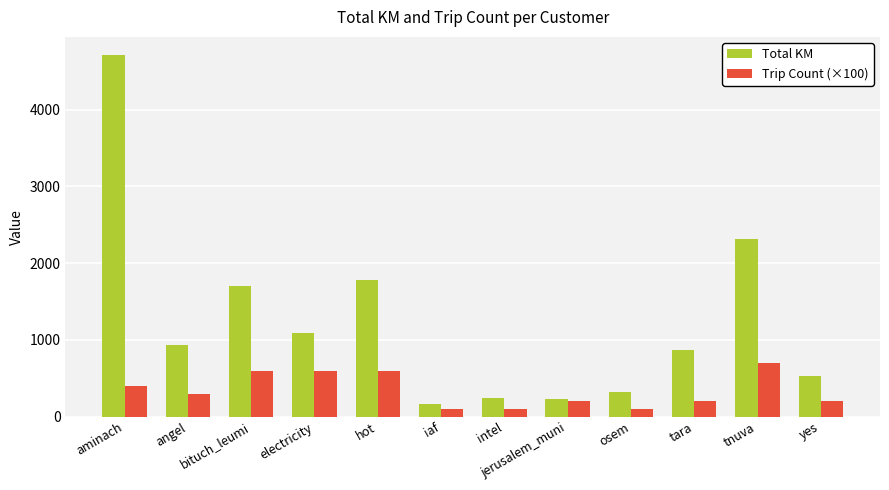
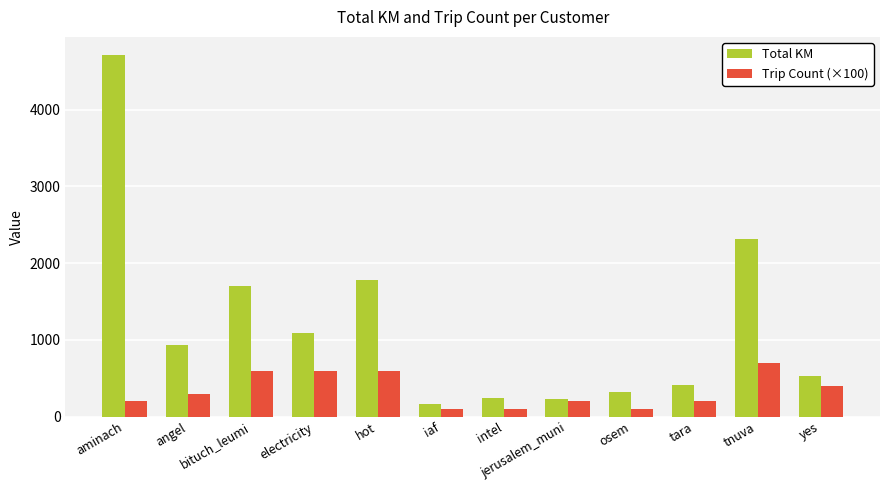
  {
    "Total KM": {
      "aminach": 4700,
      "angel": 900,
      "bituch_leumi": 1700,
      "electricity": 1100,
      "hot": 1800,
      "iaf": 200,
      "intel": 200,
      "jerusalem_muni": 200,
      "osem": 300,
-     "tara": 900,
+     "tara": 400,
      "tnuva": 2300,
      "yes": 500
    },
    "Trip Count (×100)": {
-     "aminach": 400,
+     "aminach": 200,
      "angel": 300,
      "bituch_leumi": 600,
      "electricity": 600,
      "hot": 600,
      "iaf": 100,
      "intel": 100,
      "jerusalem_muni": 200,
      "osem": 100,
      "tara": 200,
      "tnuva": 700,
-     "yes": 200
+     "yes": 400
    }
  }
